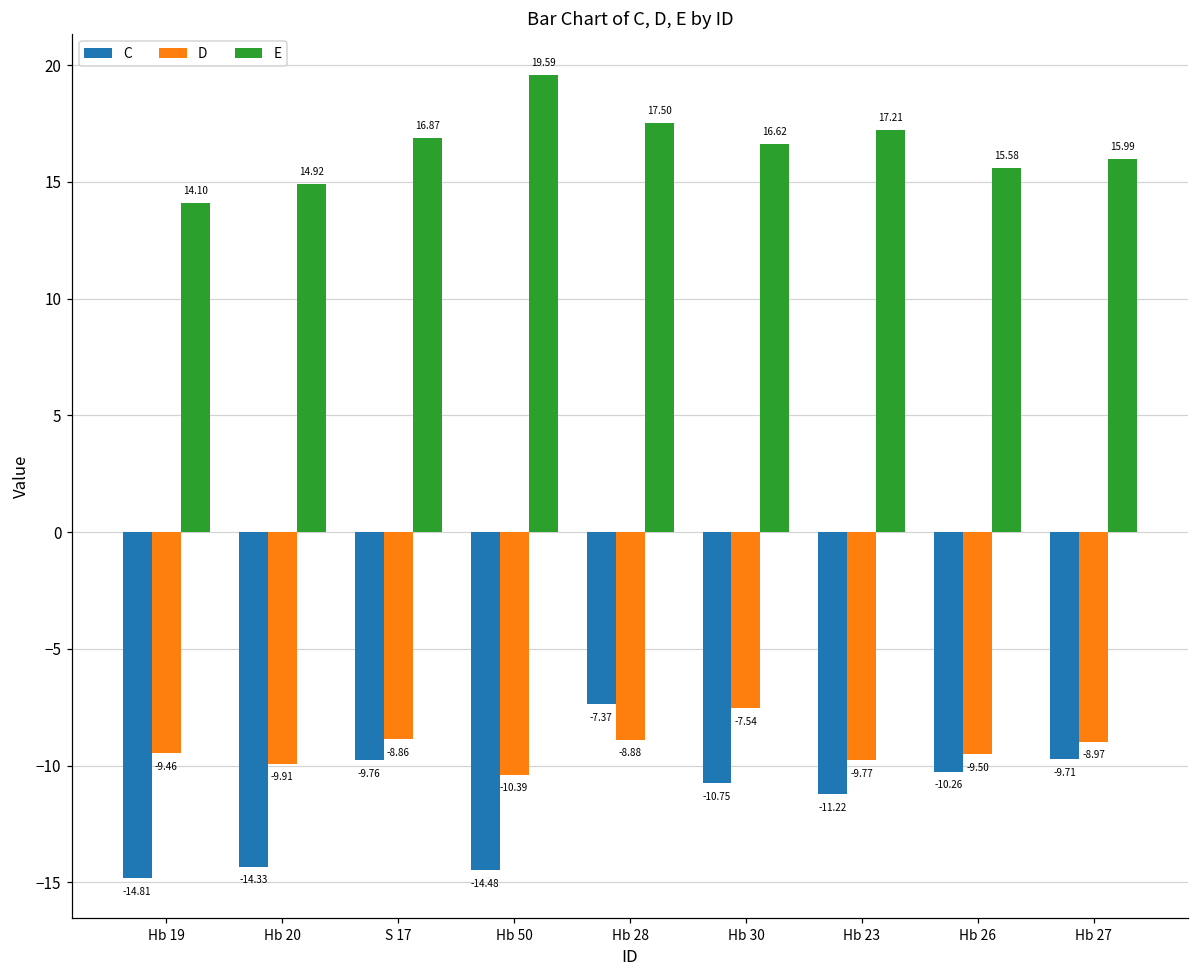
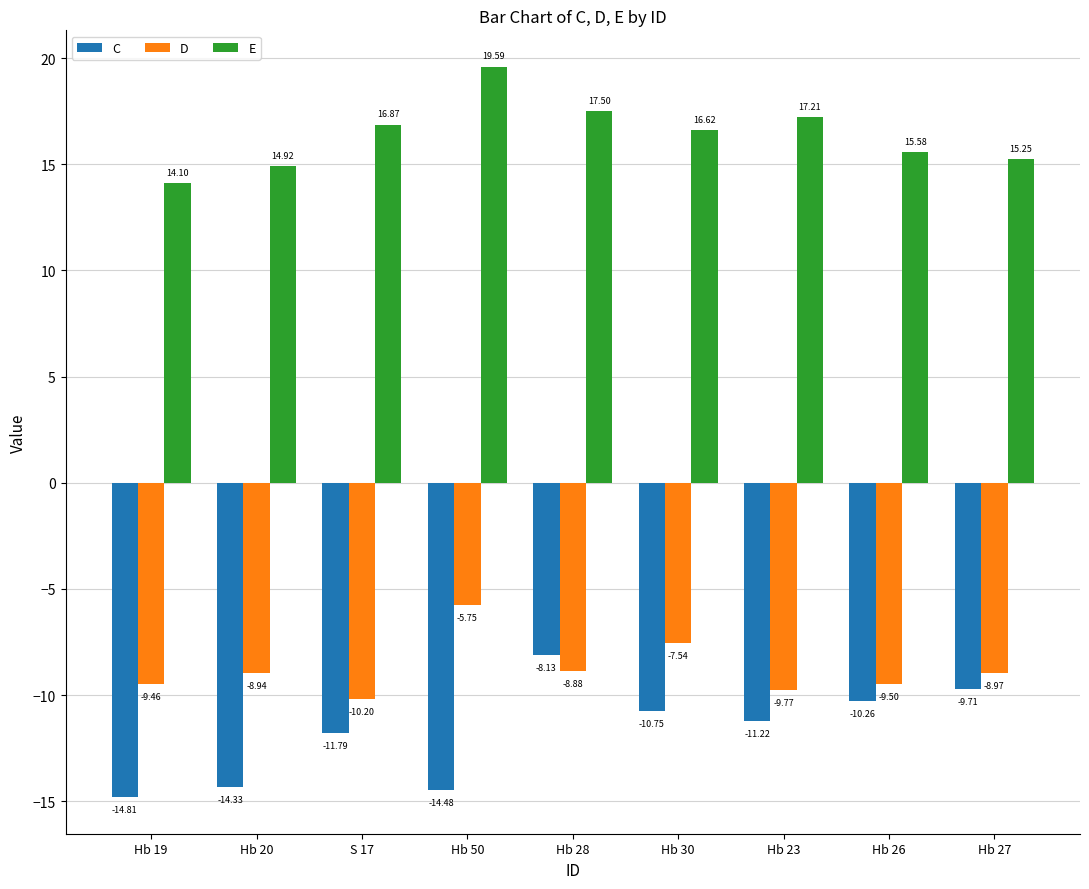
  {
    "C": {
      "Hb 19": -14.81,
      "Hb 20": -14.33,
-     "S 17": -9.76,
+     "S 17": -11.79,
      "Hb 50": -14.48,
-     "Hb 28": -7.37,
+     "Hb 28": -8.13,
      "Hb 30": -10.75,
      "Hb 23": -11.22,
      "Hb 26": -10.26,
      "Hb 27": -9.71
    },
    "D": {
      "Hb 19": -9.46,
-     "Hb 20": -9.91,
-     "S 17": -8.86,
-     "Hb 50": -10.39,
+     "Hb 20": -8.94,
+     "S 17": -10.20,
+     "Hb 50": -5.75,
      "Hb 28": -8.88,
      "Hb 30": -7.54,
      "Hb 23": -9.77,
      "Hb 26": -9.50,
      "Hb 27": -8.97
    },
    "E": {
      "Hb 19": 14.10,
      "Hb 20": 14.92,
      "S 17": 16.87,
      "Hb 50": 19.59,
      "Hb 28": 17.50,
      "Hb 30": 16.62,
      "Hb 23": 17.21,
      "Hb 26": 15.58,
-     "Hb 27": 15.99
+     "Hb 27": 15.25
    }
  }
